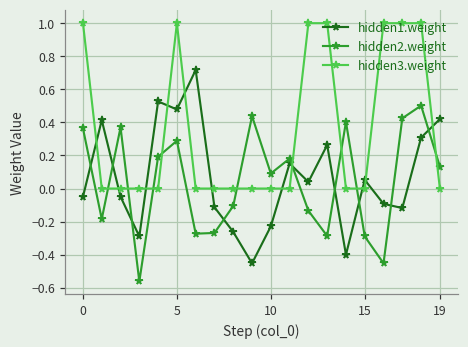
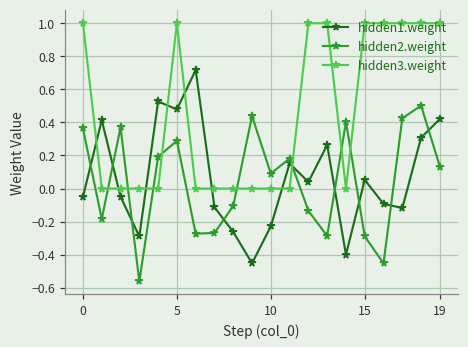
  {
    "hidden3.weight": {
      "0": 1,
      "5": 1,
      "10": 0,
-     "15": 0,
-     "19": 0
+     "15": 1,
+     "19": 1
    }
  }
